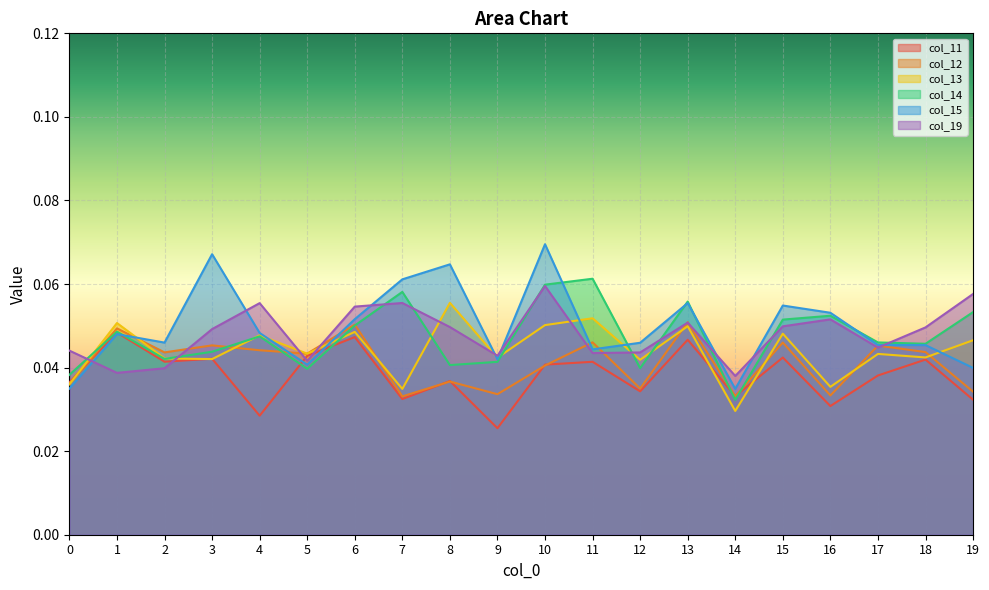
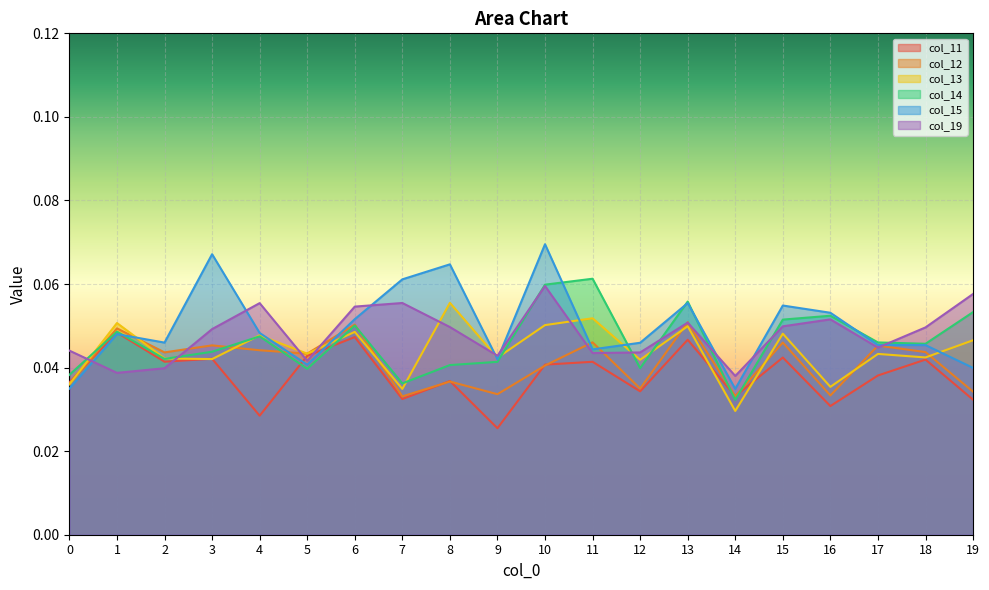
  {
    "col_14": {
      "0": 0.038,
      "3": 0.044,
      "5": 0.040,
-     "7": 0.058,
+     "7": 0.036,
      "8": 0.041,
      "11": 0.061,
      "12": 0.040,
      "14": 0.032,
      "15": 0.051,
      "16": 0.052,
      "17": 0.046,
      "19": 0.053
    },
    "col_15": {
      "0": 0.035,
      "2": 0.046,
      "3": 0.067,
      "5": 0.041,
      "6": 0.052,
      "7": 0.061,
      "8": 0.065,
      "10": 0.070,
      "11": 0.044,
      "12": 0.046,
      "14": 0.035,
      "15": 0.055,
      "16": 0.053,
      "19": 0.040
    },
    "col_19": {
      "0": 0.044,
      "1": 0.039,
      "2": 0.040,
      "3": 0.049,
      "4": 0.055,
      "5": 0.042,
      "6": 0.055,
      "7": 0.055,
      "8": 0.050,
      "11": 0.043,
      "12": 0.044,
      "14": 0.038,
      "15": 0.050,
      "16": 0.052,
      "18": 0.050,
      "19": 0.058
    }
  }
